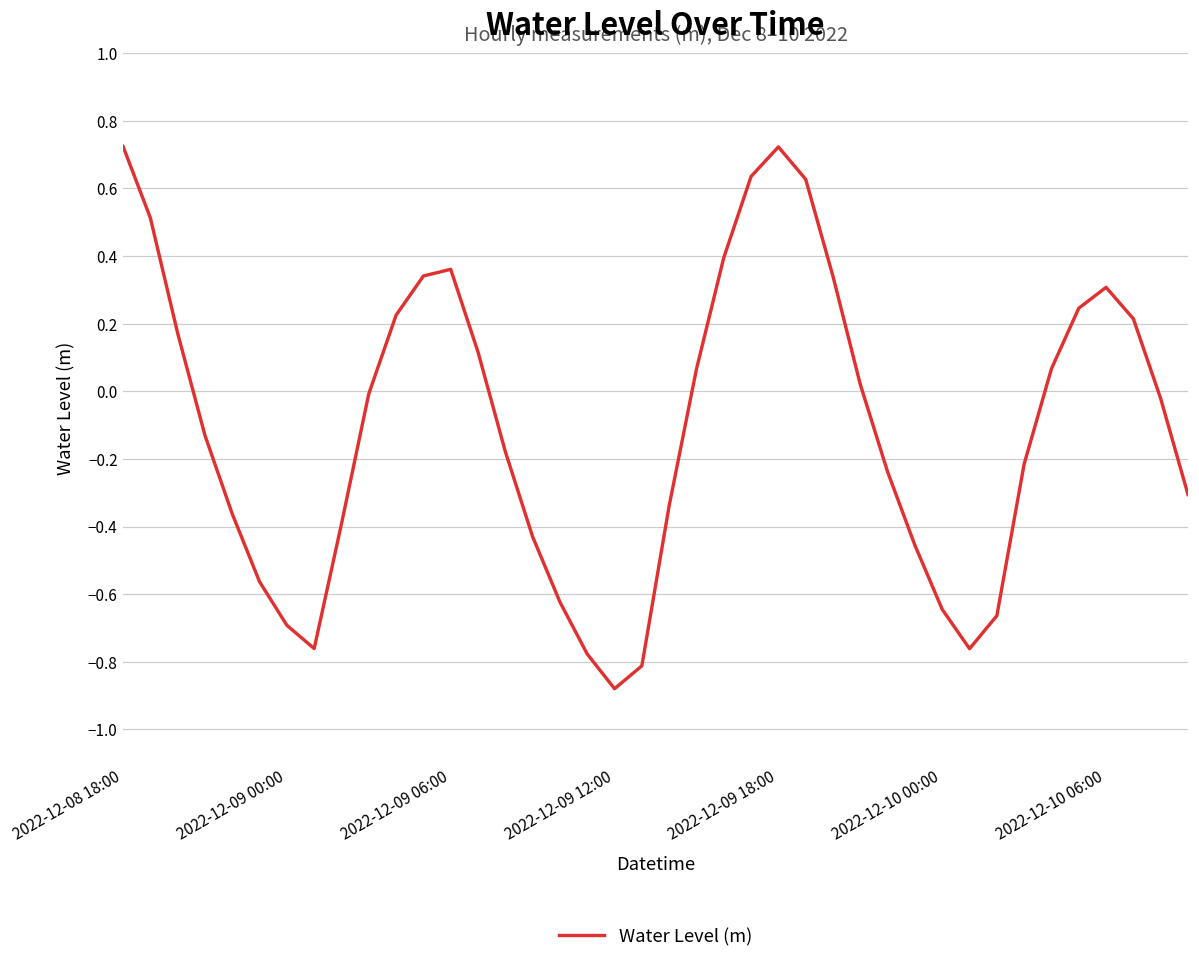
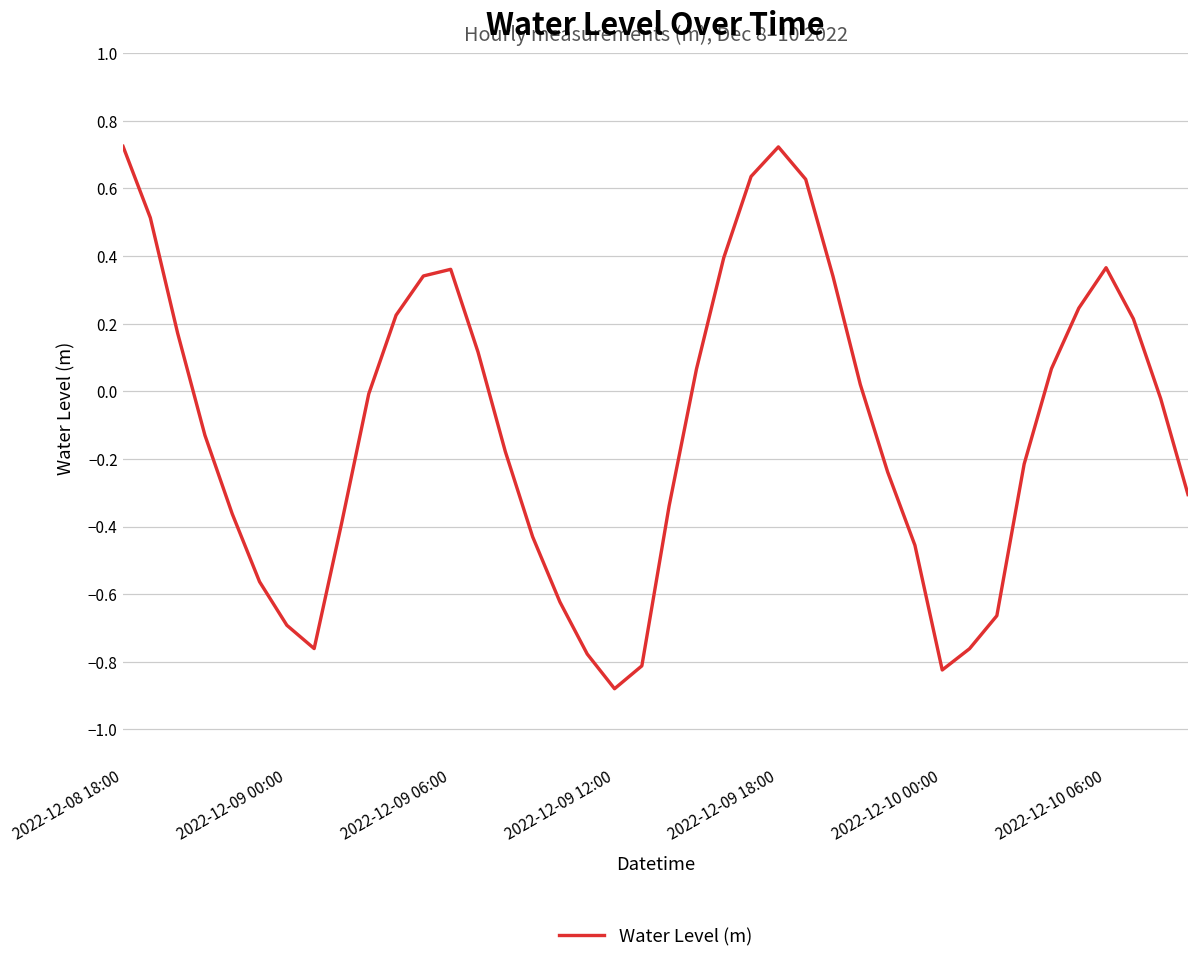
  {
    "2022-12-08 18:00": 0.72,
    "2022-12-09 00:00": -0.69,
    "2022-12-09 06:00": 0.36,
    "2022-12-09 12:00": -0.88,
    "2022-12-09 18:00": 0.72,
-   "2022-12-10 00:00": -0.64,
-   "2022-12-10 06:00": 0.31
+   "2022-12-10 00:00": -0.82,
+   "2022-12-10 06:00": 0.37
  }
